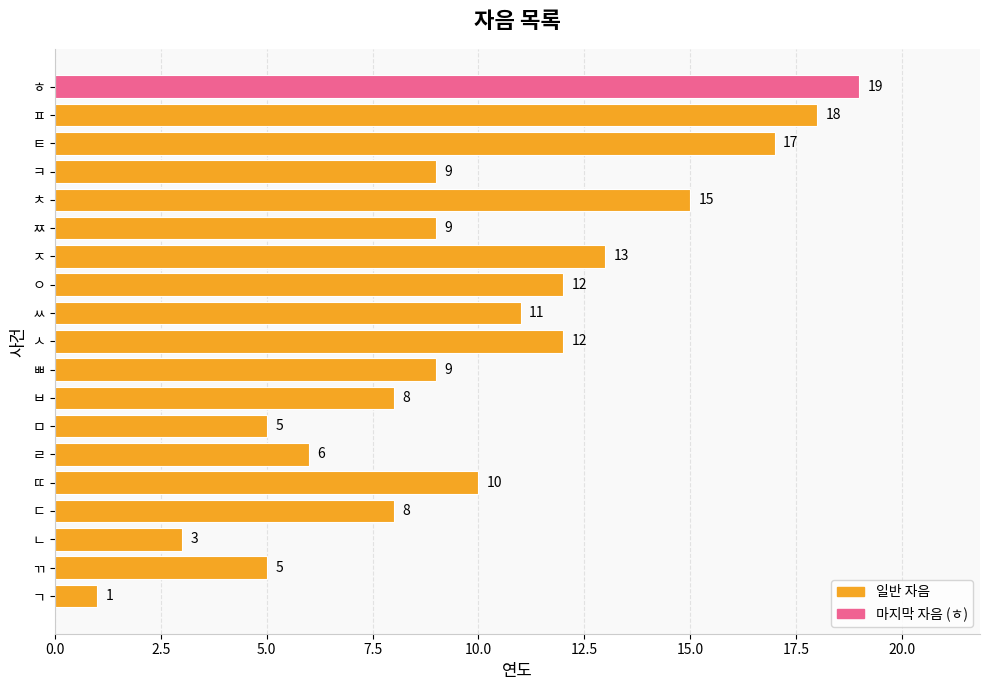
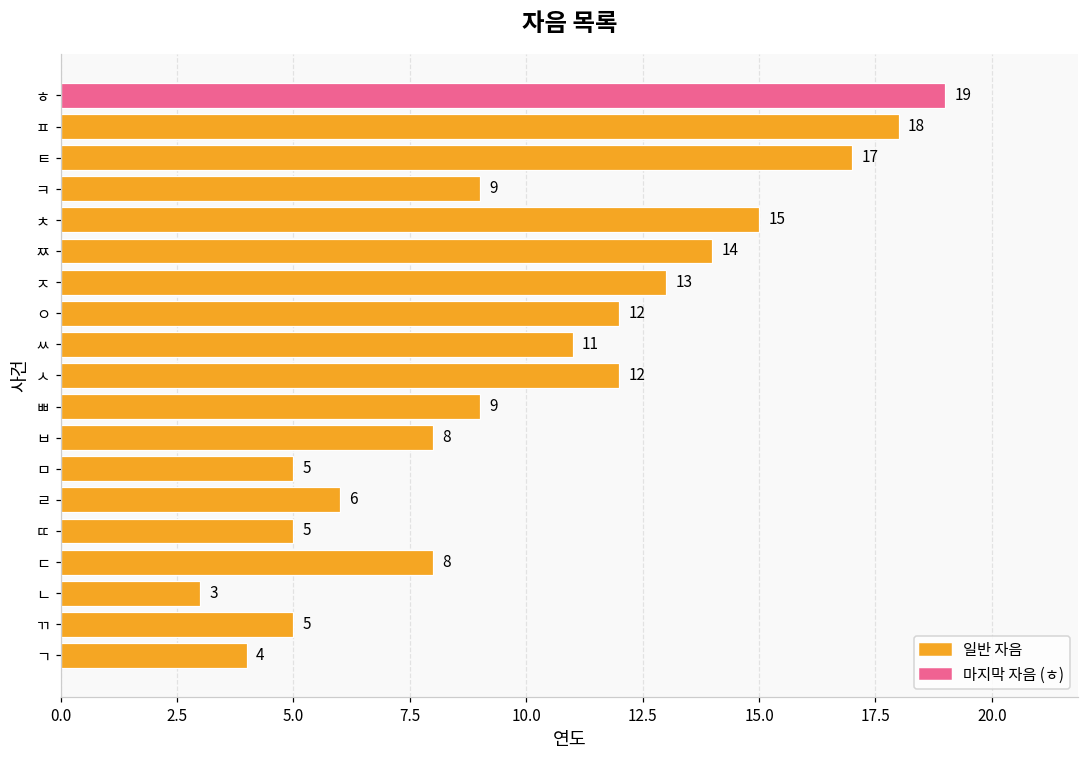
  {
    "ㅎ": 19,
    "ㅍ": 18,
    "ㅌ": 17,
    "ㅋ": 9,
    "ㅊ": 15,
-   "ㅉ": 9,
+   "ㅉ": 14,
    "ㅈ": 13,
    "ㅇ": 12,
    "ㅆ": 11,
    "ㅅ": 12,
    "ㅃ": 9,
    "ㅂ": 8,
    "ㅁ": 5,
    "ㄹ": 6,
-   "ㄸ": 10,
+   "ㄸ": 5,
    "ㄷ": 8,
    "ㄴ": 3,
    "ㄲ": 5,
-   "ㄱ": 1
+   "ㄱ": 4
  }
